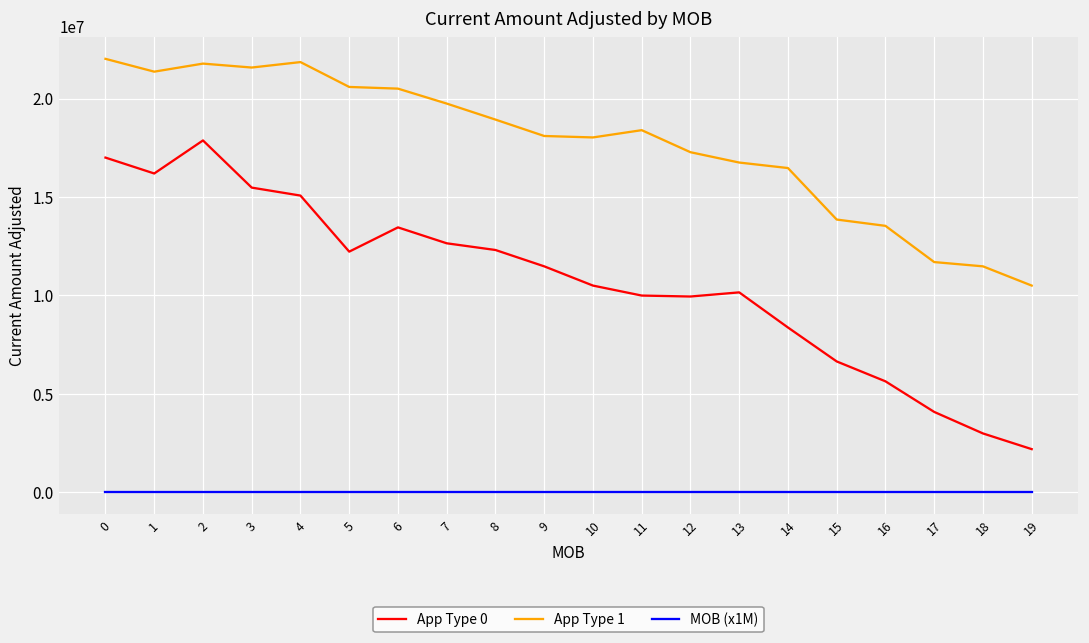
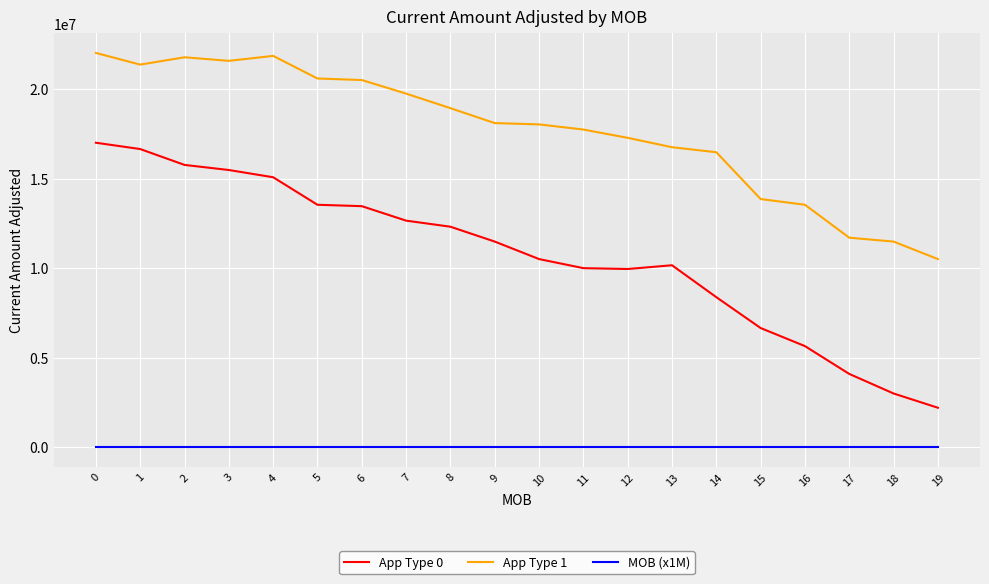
  {
    "App Type 0": {
      "0": 17000000,
-     "1": 16200000,
-     "2": 17900000,
+     "1": 16700000,
+     "2": 15800000,
      "3": 15500000,
      "4": 15100000,
-     "5": 12200000,
+     "5": 13500000,
      "6": 13500000,
      "7": 12700000,
      "8": 12300000,
      "9": 11500000,
      "10": 10500000,
      "11": 10000000,
      "12": 9900000,
      "13": 10200000,
      "14": 8400000,
      "15": 6600000,
      "16": 5600000,
      "17": 4100000,
      "18": 3000000,
      "19": 2200000
    },
    "App Type 1": {
      "0": 22000000,
      "1": 21400000,
      "2": 21800000,
      "3": 21600000,
      "4": 21900000,
      "5": 20600000,
      "6": 20500000,
      "7": 19700000,
      "8": 18900000,
      "9": 18100000,
      "10": 18000000,
-     "11": 18400000,
+     "11": 17700000,
      "12": 17300000,
      "13": 16800000,
      "14": 16500000,
      "15": 13900000,
      "16": 13500000,
      "17": 11700000,
      "18": 11500000,
      "19": 10500000
    },
    "MOB (x1M)": {
      "0": 0,
      "1": 0,
      "2": 0,
      "3": 0,
      "4": 0,
      "5": 0,
      "6": 0,
      "7": 0,
      "8": 0,
      "9": 0,
      "10": 0,
      "11": 0,
      "12": 0,
      "13": 0,
      "14": 0,
      "15": 0,
      "16": 0,
      "17": 0,
      "18": 0,
      "19": 0
    }
  }
